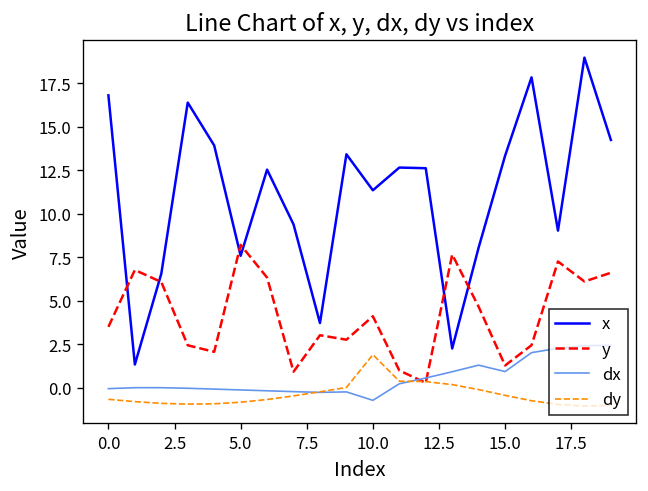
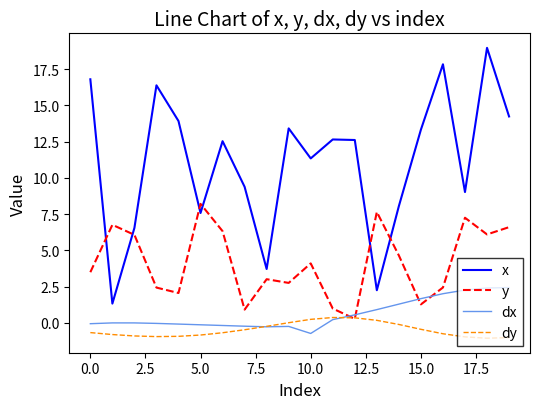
  {
    "x": {
      "0.0": 16.8,
      "5.0": 7.6,
      "10.0": 11.3,
      "15.0": 13.3
    },
    "y": {
      "0.0": 3.5,
      "5.0": 8.2,
      "10.0": 4.1,
      "15.0": 1.3
    },
    "dx": {
      "0.0": -0.1,
      "5.0": -0.1,
      "10.0": -0.7,
-     "15.0": 0.9
+     "15.0": 1.7
    },
    "dy": {
      "0.0": -0.7,
      "5.0": -0.8,
-     "10.0": 1.9,
+     "10.0": 0.2,
      "15.0": -0.4
    }
  }
